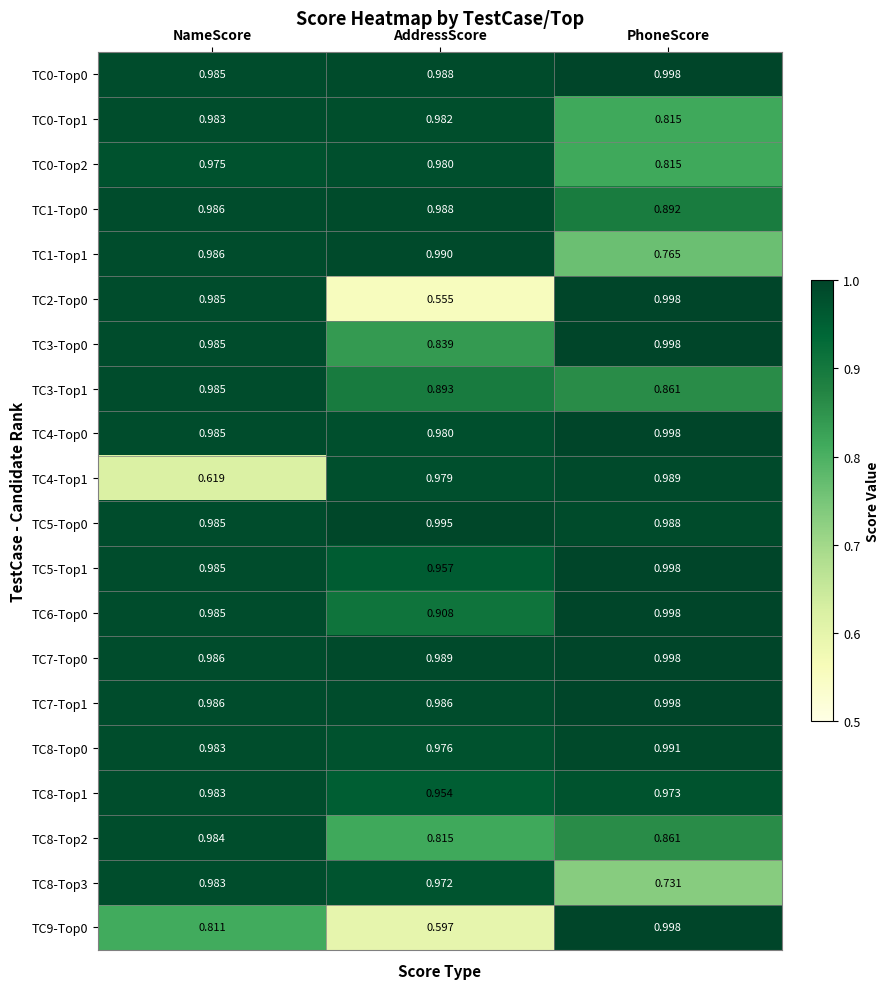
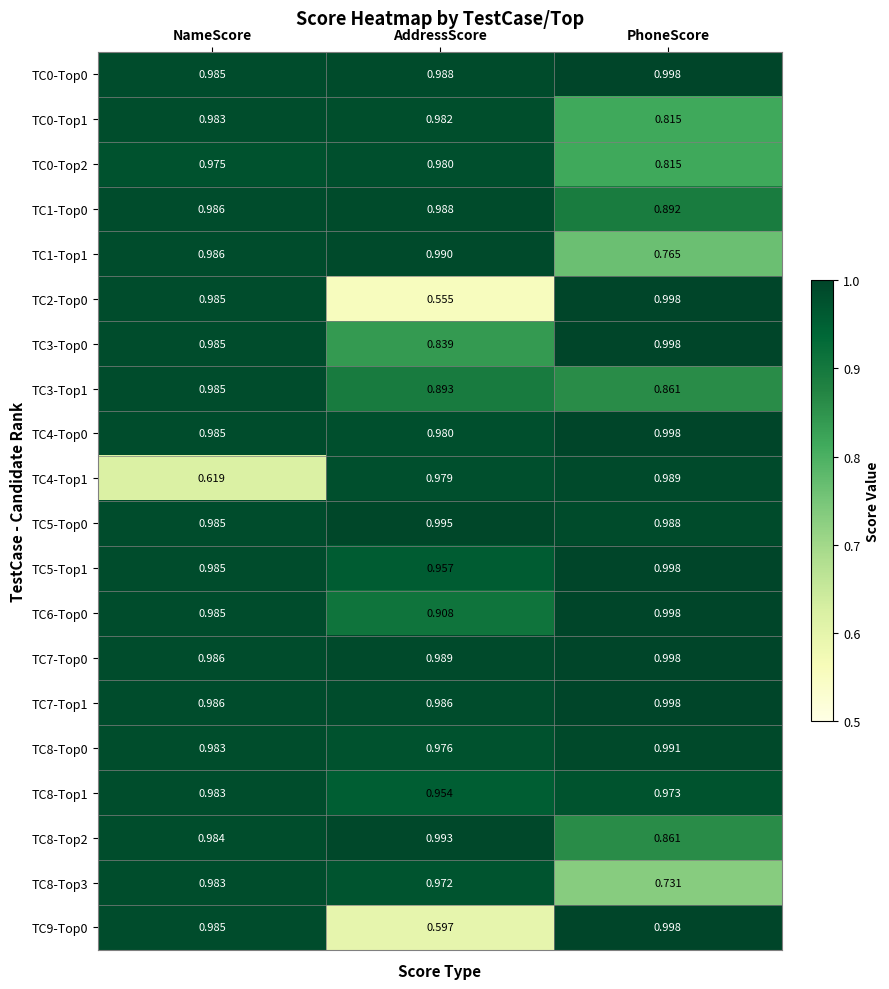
  {
    "TC0-Top0": {
      "NameScore": 0.985,
      "AddressScore": 0.988,
      "PhoneScore": 0.998
    },
    "TC0-Top1": {
      "NameScore": 0.983,
      "AddressScore": 0.982,
      "PhoneScore": 0.815
    },
    "TC0-Top2": {
      "NameScore": 0.975,
      "AddressScore": 0.980,
      "PhoneScore": 0.815
    },
    "TC1-Top0": {
      "NameScore": 0.986,
      "AddressScore": 0.988,
      "PhoneScore": 0.892
    },
    "TC1-Top1": {
      "NameScore": 0.986,
      "AddressScore": 0.990,
      "PhoneScore": 0.765
    },
    "TC2-Top0": {
      "NameScore": 0.985,
      "AddressScore": 0.555,
      "PhoneScore": 0.998
    },
    "TC3-Top0": {
      "NameScore": 0.985,
      "AddressScore": 0.839,
      "PhoneScore": 0.998
    },
    "TC3-Top1": {
      "NameScore": 0.985,
      "AddressScore": 0.893,
      "PhoneScore": 0.861
    },
    "TC4-Top0": {
      "NameScore": 0.985,
      "AddressScore": 0.980,
      "PhoneScore": 0.998
    },
    "TC4-Top1": {
      "NameScore": 0.619,
      "AddressScore": 0.979,
      "PhoneScore": 0.989
    },
    "TC5-Top0": {
      "NameScore": 0.985,
      "AddressScore": 0.995,
      "PhoneScore": 0.988
    },
    "TC5-Top1": {
      "NameScore": 0.985,
      "AddressScore": 0.957,
      "PhoneScore": 0.998
    },
    "TC6-Top0": {
      "NameScore": 0.985,
      "AddressScore": 0.908,
      "PhoneScore": 0.998
    },
    "TC7-Top0": {
      "NameScore": 0.986,
      "AddressScore": 0.989,
      "PhoneScore": 0.998
    },
    "TC7-Top1": {
      "NameScore": 0.986,
      "AddressScore": 0.986,
      "PhoneScore": 0.998
    },
    "TC8-Top0": {
      "NameScore": 0.983,
      "AddressScore": 0.976,
      "PhoneScore": 0.991
    },
    "TC8-Top1": {
      "NameScore": 0.983,
      "AddressScore": 0.954,
      "PhoneScore": 0.973
    },
    "TC8-Top2": {
      "NameScore": 0.984,
-     "AddressScore": 0.815,
+     "AddressScore": 0.993,
      "PhoneScore": 0.861
    },
    "TC8-Top3": {
      "NameScore": 0.983,
      "AddressScore": 0.972,
      "PhoneScore": 0.731
    },
    "TC9-Top0": {
-     "NameScore": 0.811,
+     "NameScore": 0.985,
      "AddressScore": 0.597,
      "PhoneScore": 0.998
    }
  }
